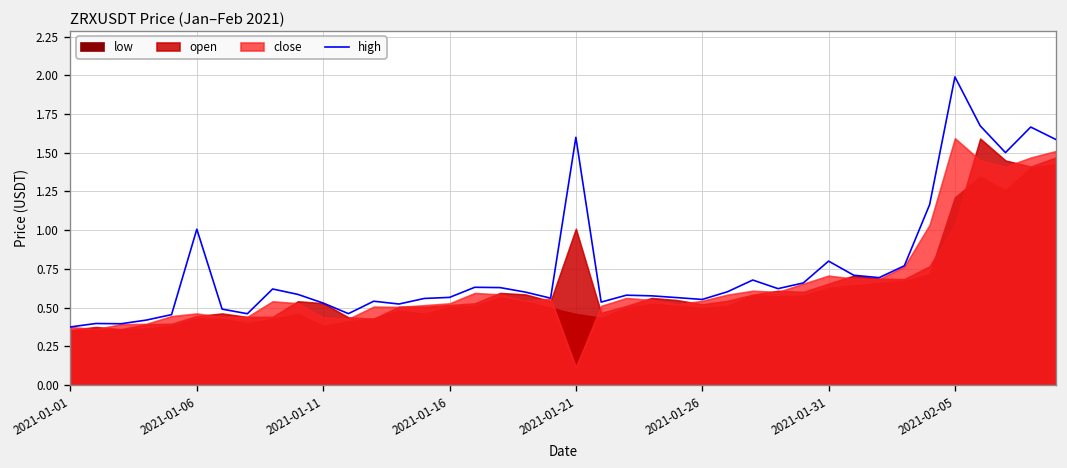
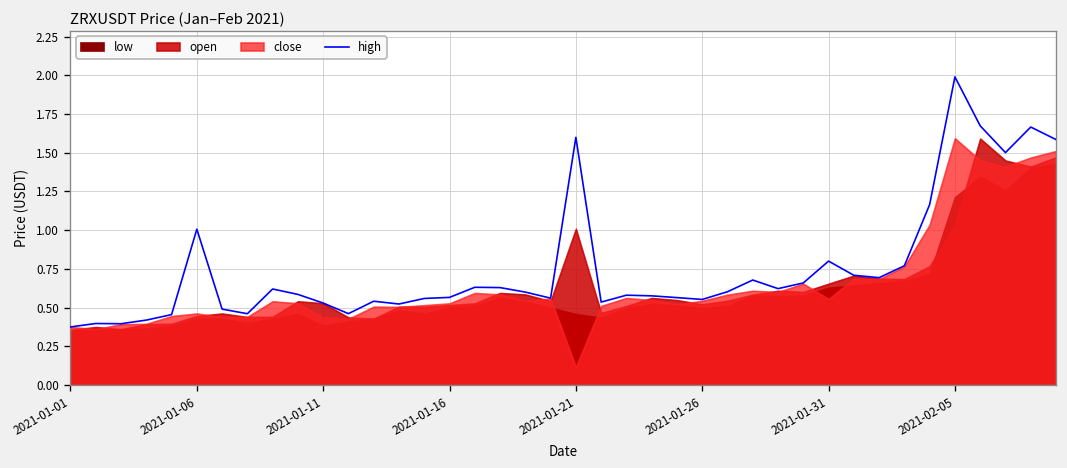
  {
    "high": {
      "2021-01-06": 1.01,
      "2021-01-16": 0.57,
      "2021-01-21": 1.60,
      "2021-01-31": 0.80,
      "2021-02-05": 1.99
    },
    "low": {
      "2021-01-11": 0.38,
      "2021-01-21": 0.46,
      "2021-01-26": 0.50,
      "2021-01-31": 0.63,
      "2021-02-05": 1.21
    },
    "open": {
      "2021-01-21": 1.01,
      "2021-01-26": 0.52,
      "2021-01-31": 0.65,
      "2021-02-05": 1.03
    },
    "close": {
      "2021-01-11": 0.44,
      "2021-01-21": 0.12,
-     "2021-01-31": 0.71,
+     "2021-01-31": 0.56,
      "2021-02-05": 1.59
    }
  }
